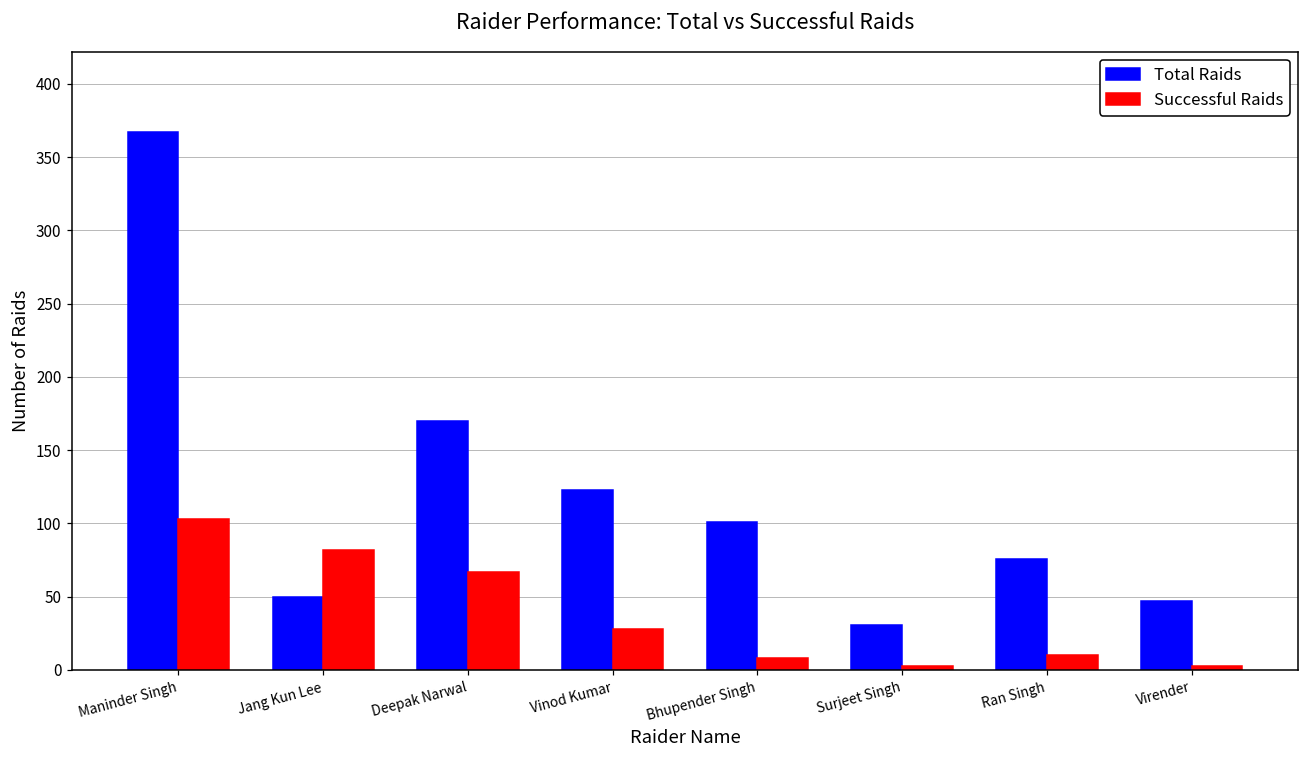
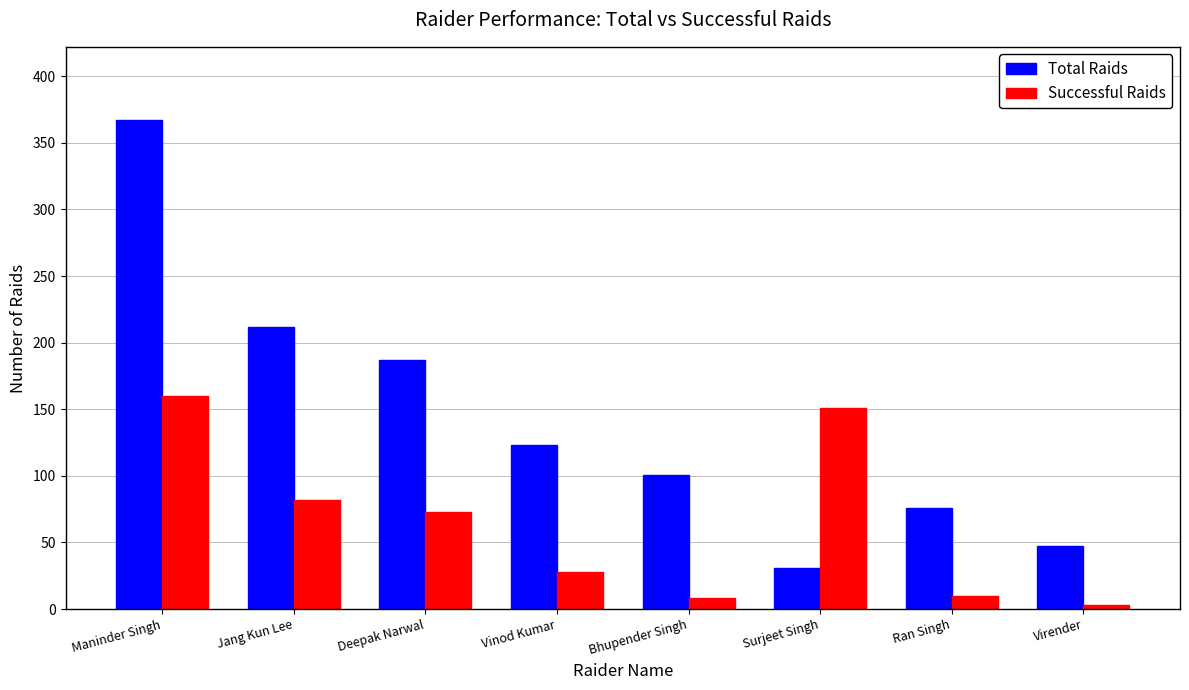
  {
    "Total Raids": {
      "Maninder Singh": 367,
-     "Jang Kun Lee": 50,
-     "Deepak Narwal": 170,
+     "Jang Kun Lee": 212,
+     "Deepak Narwal": 187,
      "Vinod Kumar": 123,
      "Bhupender Singh": 101,
      "Surjeet Singh": 31,
      "Ran Singh": 76,
      "Virender": 47
    },
    "Successful Raids": {
-     "Maninder Singh": 103,
+     "Maninder Singh": 160,
      "Jang Kun Lee": 82,
-     "Deepak Narwal": 67,
+     "Deepak Narwal": 73,
      "Vinod Kumar": 28,
      "Bhupender Singh": 8,
-     "Surjeet Singh": 3,
+     "Surjeet Singh": 151,
      "Ran Singh": 10,
      "Virender": 3
    }
  }
